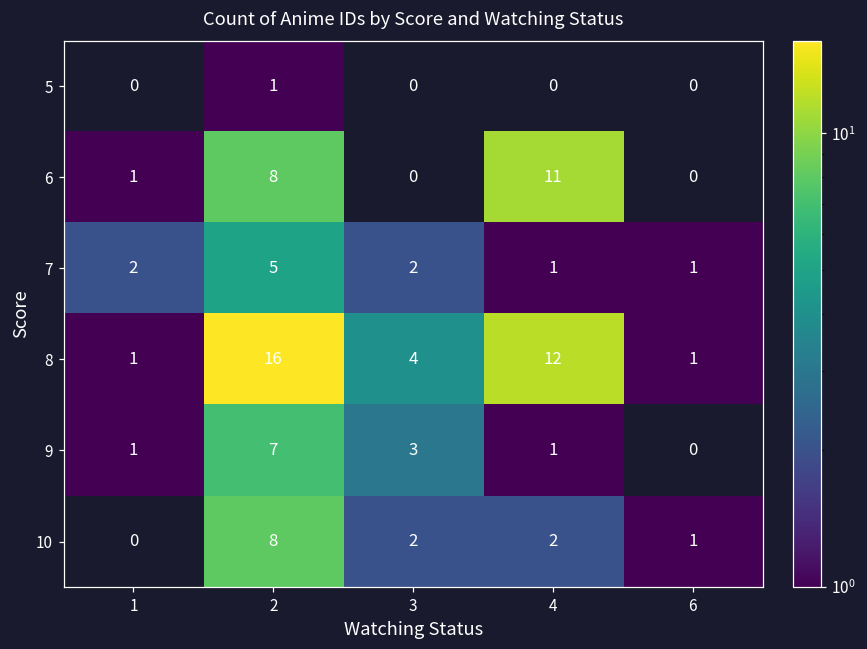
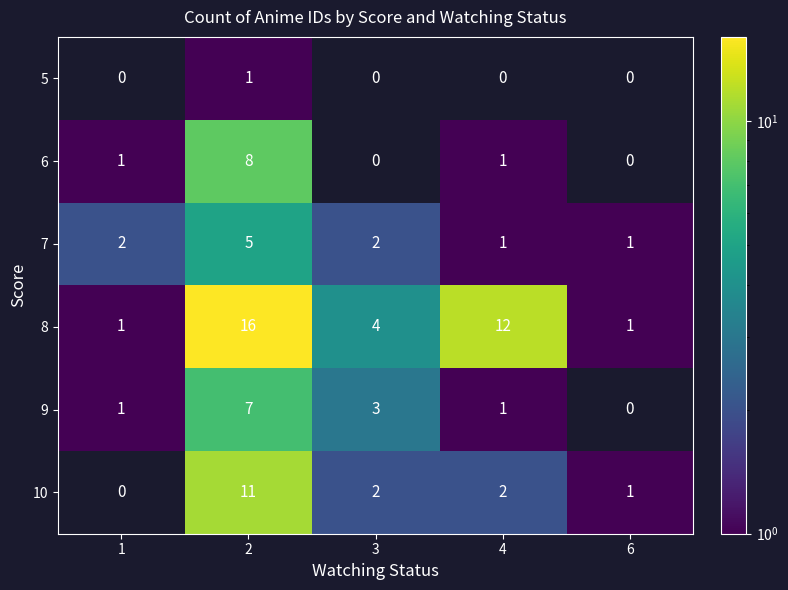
  {
    "5": {
      "2": 1
    },
    "6": {
      "1": 1,
      "2": 8,
-     "4": 11
+     "4": 1
    },
    "7": {
      "1": 2,
      "2": 5,
      "3": 2,
      "4": 1,
      "6": 1
    },
    "8": {
      "1": 1,
      "2": 16,
      "3": 4,
      "4": 12,
      "6": 1
    },
    "9": {
      "1": 1,
      "2": 7,
      "3": 3,
      "4": 1
    },
    "10": {
-     "2": 8,
+     "2": 11,
      "3": 2,
      "4": 2,
      "6": 1
    }
  }
